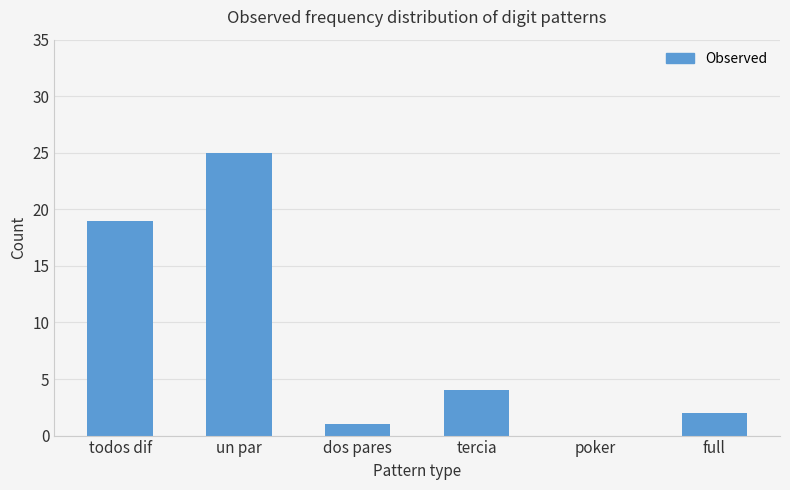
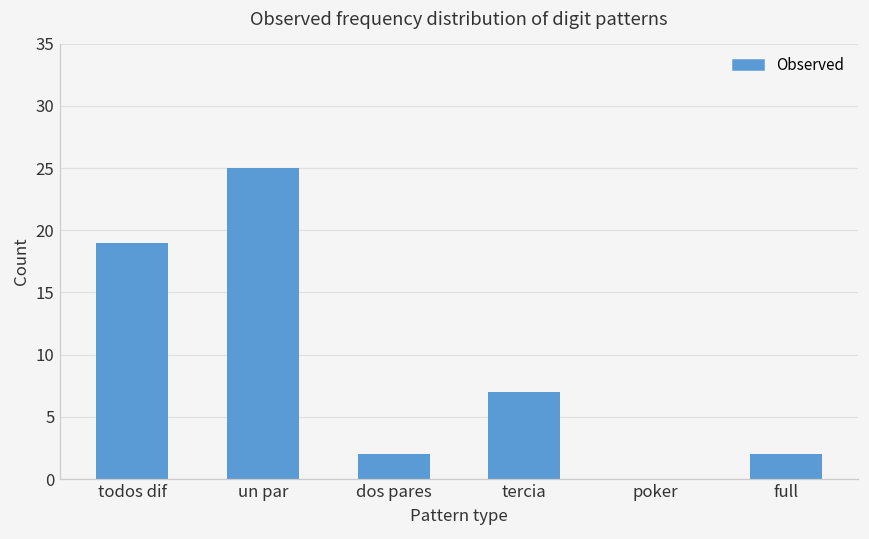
  {
    "todos dif": 19,
    "un par": 25,
-   "dos pares": 1,
-   "tercia": 4,
+   "dos pares": 2,
+   "tercia": 7,
    "poker": 0,
    "full": 2
  }
